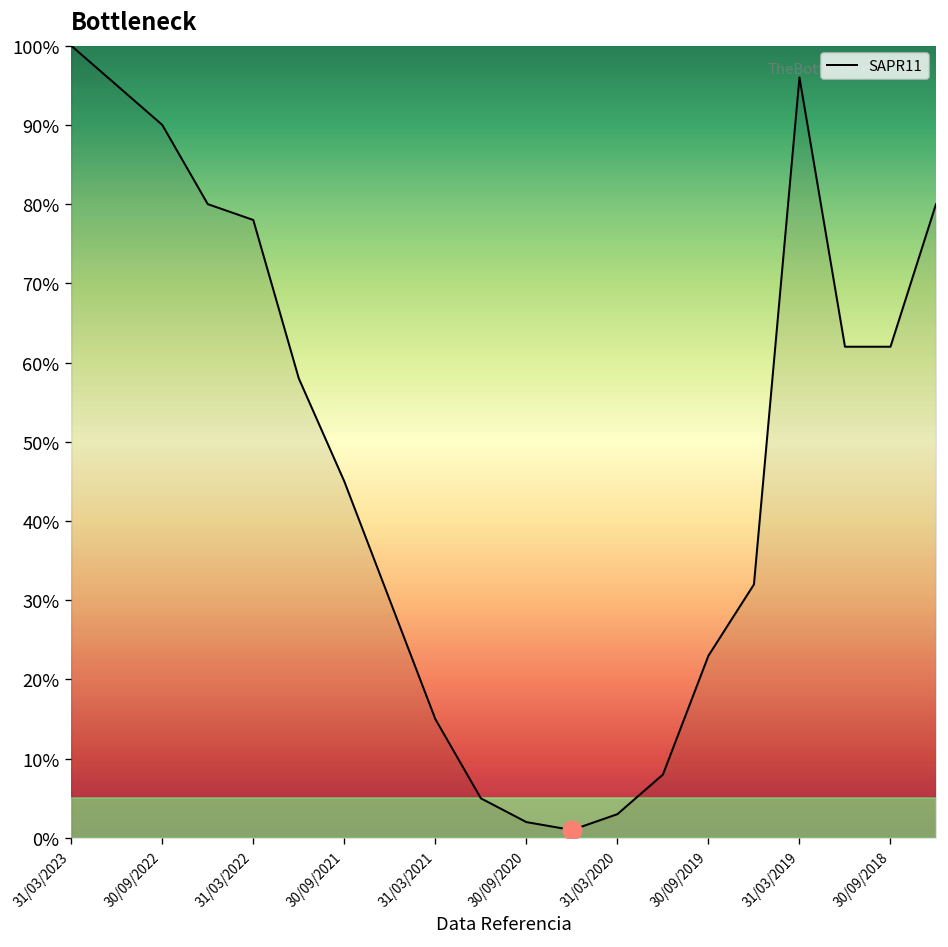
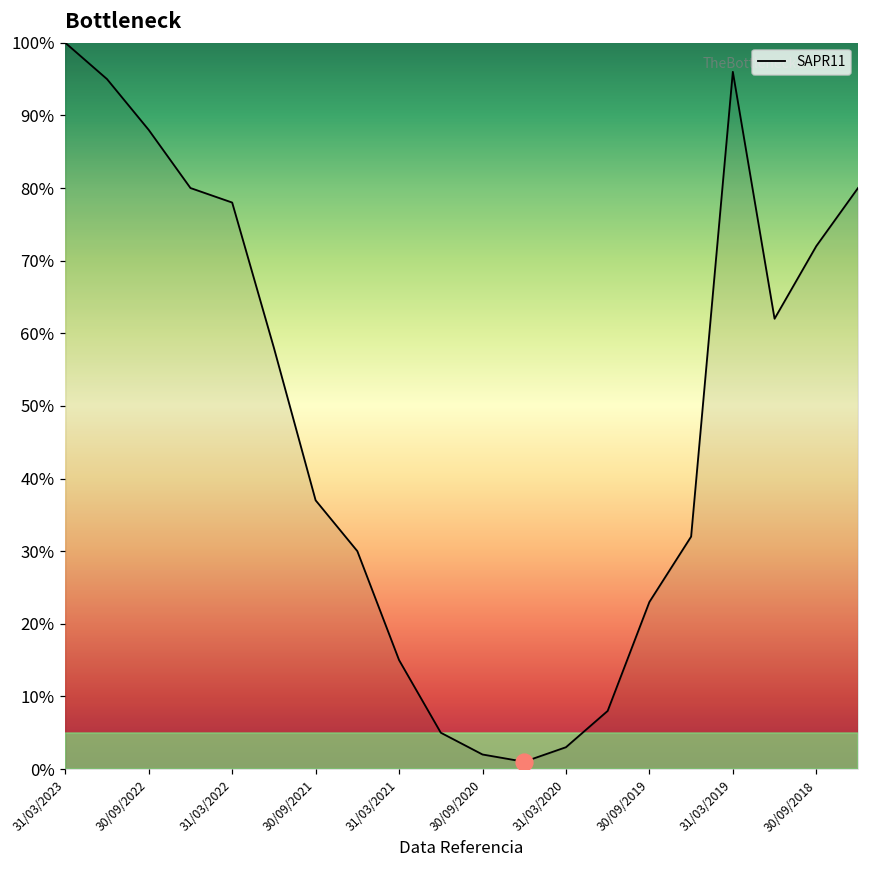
  {
    "SAPR11": {
      "31/03/2023": "100%",
-     "30/09/2022": "90%",
+     "30/09/2022": "88%",
      "31/03/2022": "78%",
-     "30/09/2021": "45%",
+     "30/09/2021": "37%",
      "31/03/2021": "15%",
      "30/09/2019": "23%",
      "31/03/2019": "96%",
-     "30/09/2018": "62%"
+     "30/09/2018": "72%"
    }
  }
